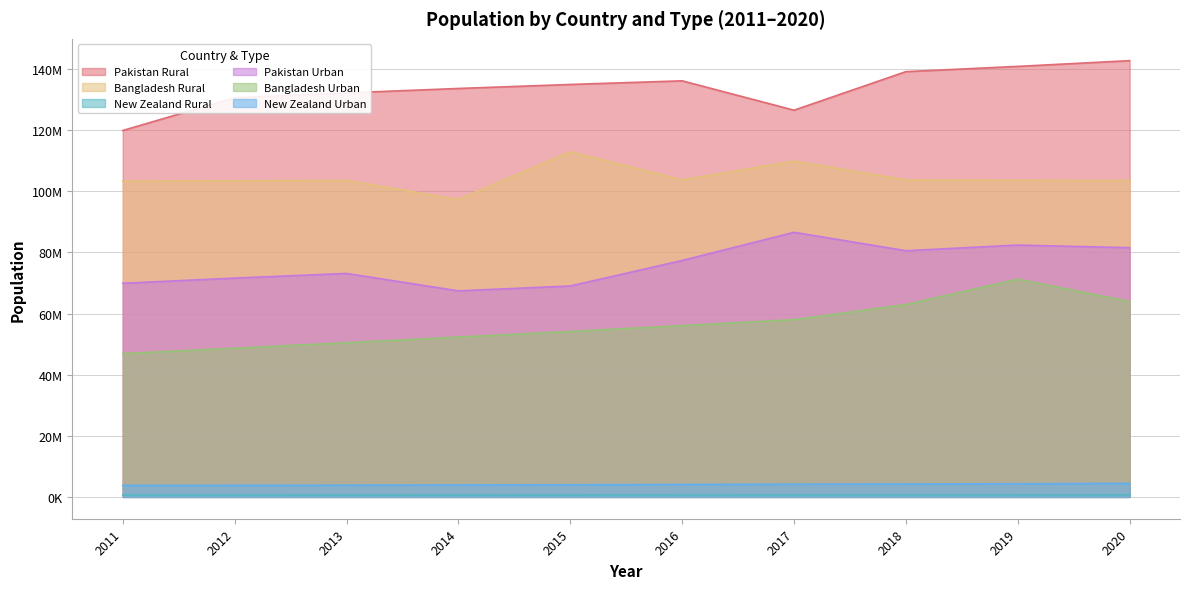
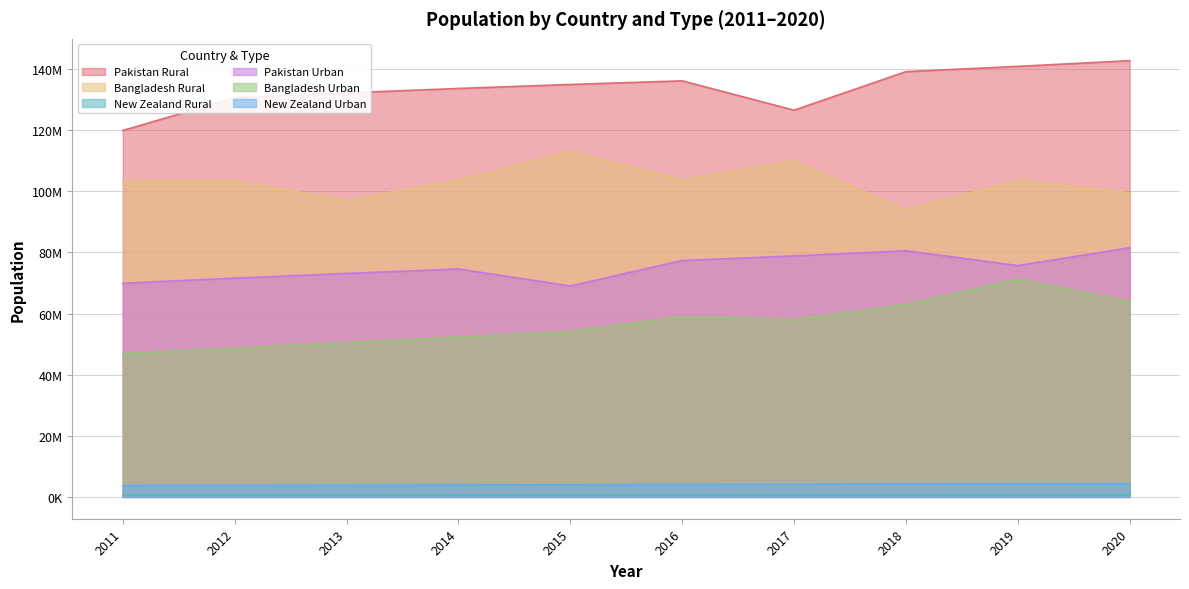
  {
    "Pakistan Rural": {
      "2011": 120000000,
      "2014": 134000000,
      "2015": 135000000,
      "2016": 136000000,
      "2017": 127000000,
      "2018": 139000000,
      "2019": 141000000,
      "2020": 143000000
    },
    "Bangladesh Rural": {
      "2011": 103000000,
      "2012": 103000000,
-     "2013": 104000000,
-     "2014": 97000000,
+     "2013": 97000000,
+     "2014": 104000000,
      "2015": 113000000,
      "2016": 104000000,
      "2017": 110000000,
-     "2018": 104000000,
+     "2018": 94000000,
      "2019": 104000000,
-     "2020": 104000000
+     "2020": 99000000
    },
    "Pakistan Urban": {
      "2011": 70000000,
      "2012": 72000000,
      "2013": 73000000,
-     "2014": 67000000,
+     "2014": 75000000,
      "2015": 69000000,
      "2016": 77000000,
-     "2017": 87000000,
+     "2017": 79000000,
      "2018": 81000000,
-     "2019": 82000000,
+     "2019": 76000000,
      "2020": 82000000
    },
    "Bangladesh Urban": {
      "2011": 47000000,
      "2012": 49000000,
      "2013": 50000000,
      "2014": 52000000,
      "2015": 54000000,
-     "2016": 56000000,
+     "2016": 59000000,
      "2017": 58000000,
      "2018": 63000000,
      "2019": 71000000,
      "2020": 64000000
    }
  }
